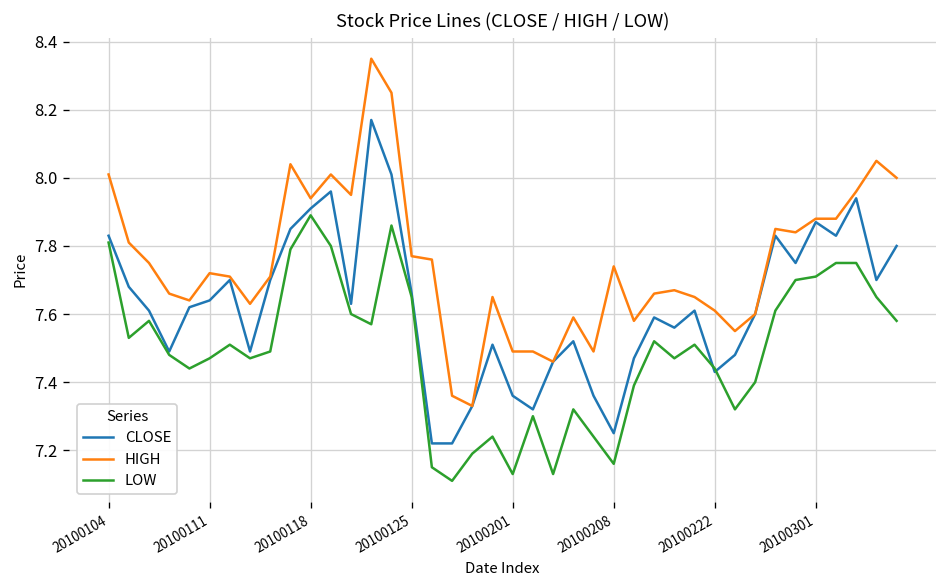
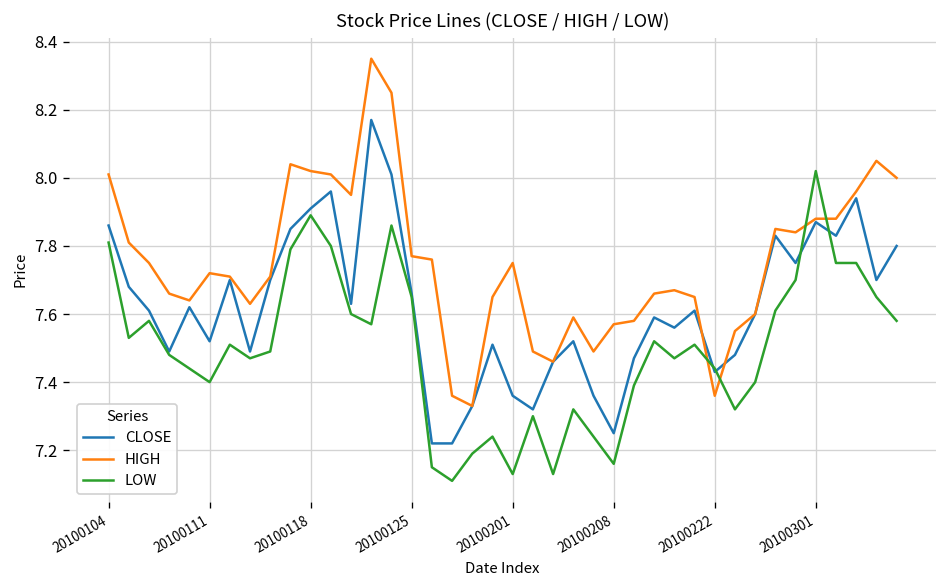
  {
    "CLOSE": {
-     "20100104": 7.83,
-     "20100111": 7.64,
+     "20100104": 7.86,
+     "20100111": 7.52,
      "20100118": 7.91,
      "20100125": 7.66,
      "20100201": 7.36,
      "20100208": 7.25,
      "20100222": 7.43,
      "20100301": 7.87
    },
    "HIGH": {
      "20100104": 8.01,
      "20100111": 7.72,
-     "20100118": 7.94,
+     "20100118": 8.02,
      "20100125": 7.77,
-     "20100201": 7.49,
-     "20100208": 7.74,
-     "20100222": 7.61,
+     "20100201": 7.75,
+     "20100208": 7.57,
+     "20100222": 7.36,
      "20100301": 7.88
    },
    "LOW": {
      "20100104": 7.81,
-     "20100111": 7.47,
+     "20100111": 7.40,
      "20100118": 7.89,
      "20100125": 7.65,
      "20100201": 7.13,
      "20100208": 7.16,
      "20100222": 7.44,
-     "20100301": 7.71
+     "20100301": 8.02
    }
  }
